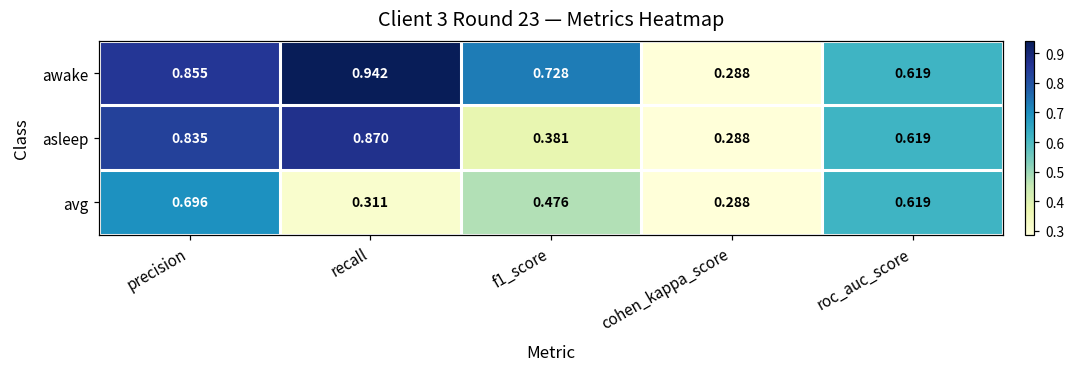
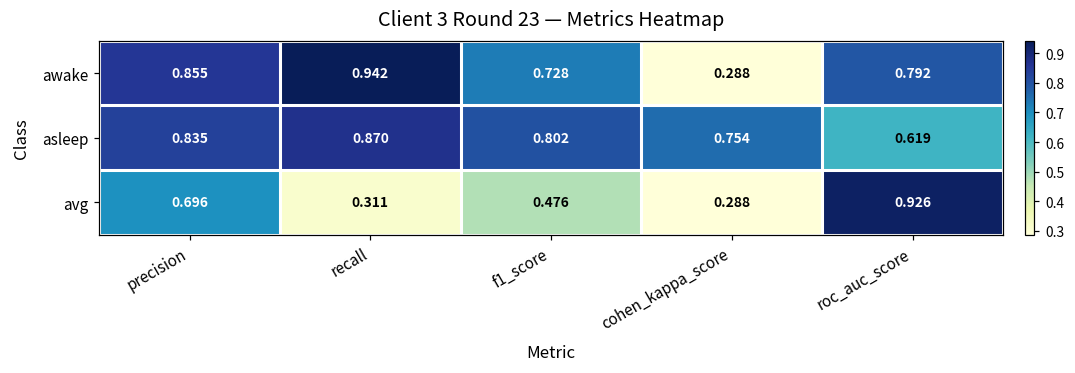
  {
    "awake": {
      "precision": 0.855,
      "recall": 0.942,
      "f1_score": 0.728,
      "cohen_kappa_score": 0.288,
-     "roc_auc_score": 0.619
+     "roc_auc_score": 0.792
    },
    "asleep": {
      "precision": 0.835,
      "recall": 0.870,
-     "f1_score": 0.381,
-     "cohen_kappa_score": 0.288,
+     "f1_score": 0.802,
+     "cohen_kappa_score": 0.754,
      "roc_auc_score": 0.619
    },
    "avg": {
      "precision": 0.696,
      "recall": 0.311,
      "f1_score": 0.476,
      "cohen_kappa_score": 0.288,
-     "roc_auc_score": 0.619
+     "roc_auc_score": 0.926
    }
  }
